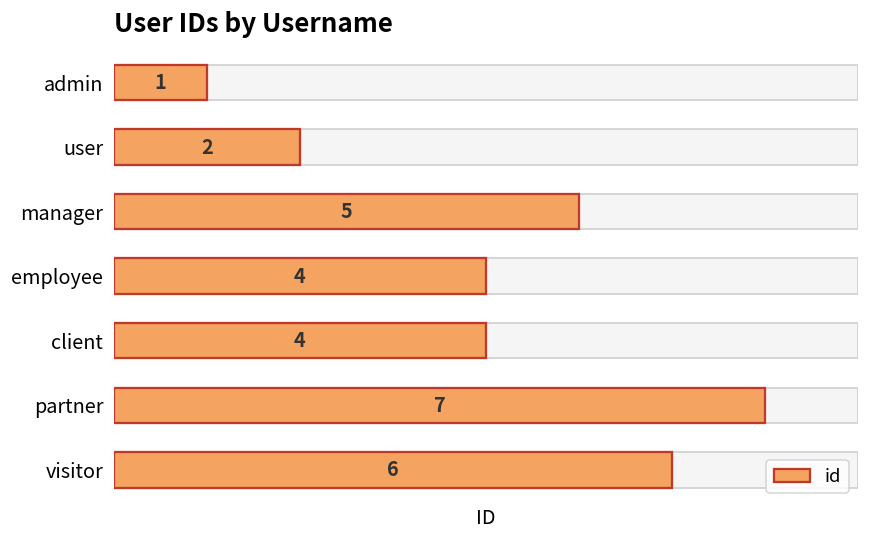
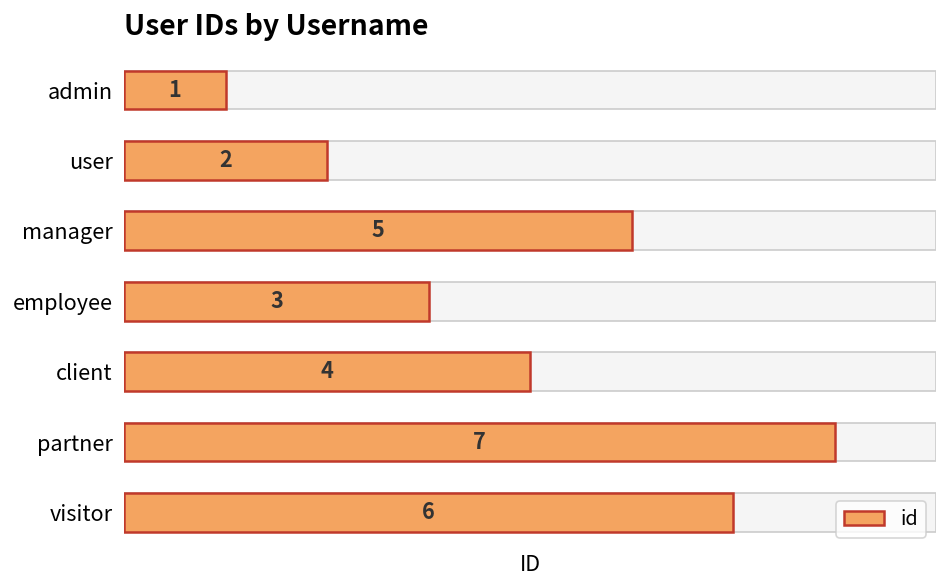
  {
    "id": {
-     "employee": 4
+     "employee": 3
    }
  }
